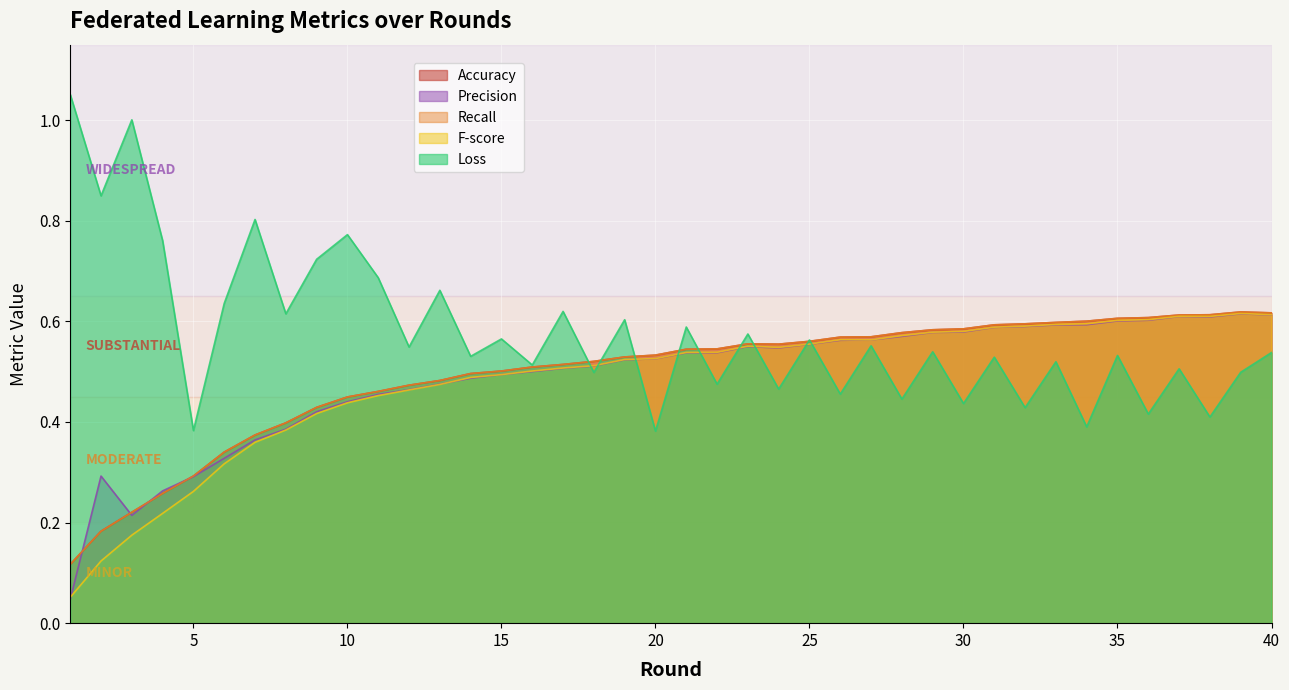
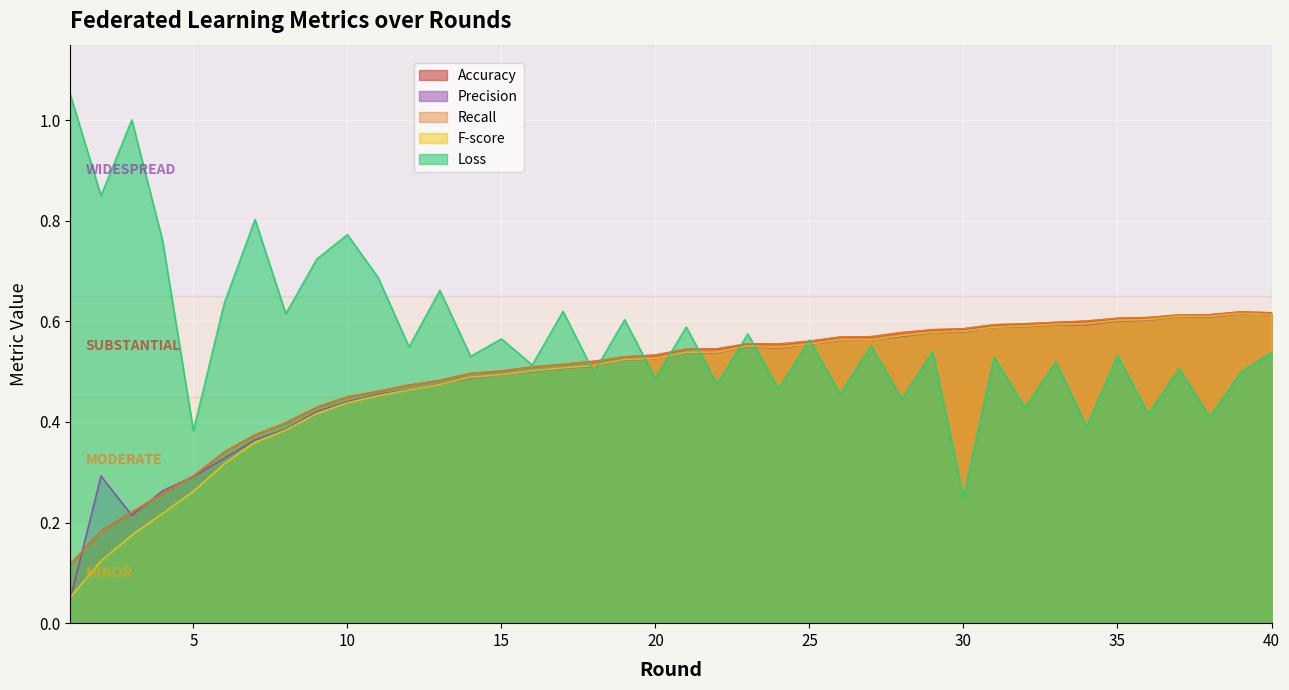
  {
    "Loss": {
      "5": 0.38,
      "10": 0.77,
      "15": 0.57,
-     "20": 0.38,
-     "30": 0.44,
+     "20": 0.49,
+     "30": 0.25,
      "35": 0.53,
      "40": 0.54
    }
  }
